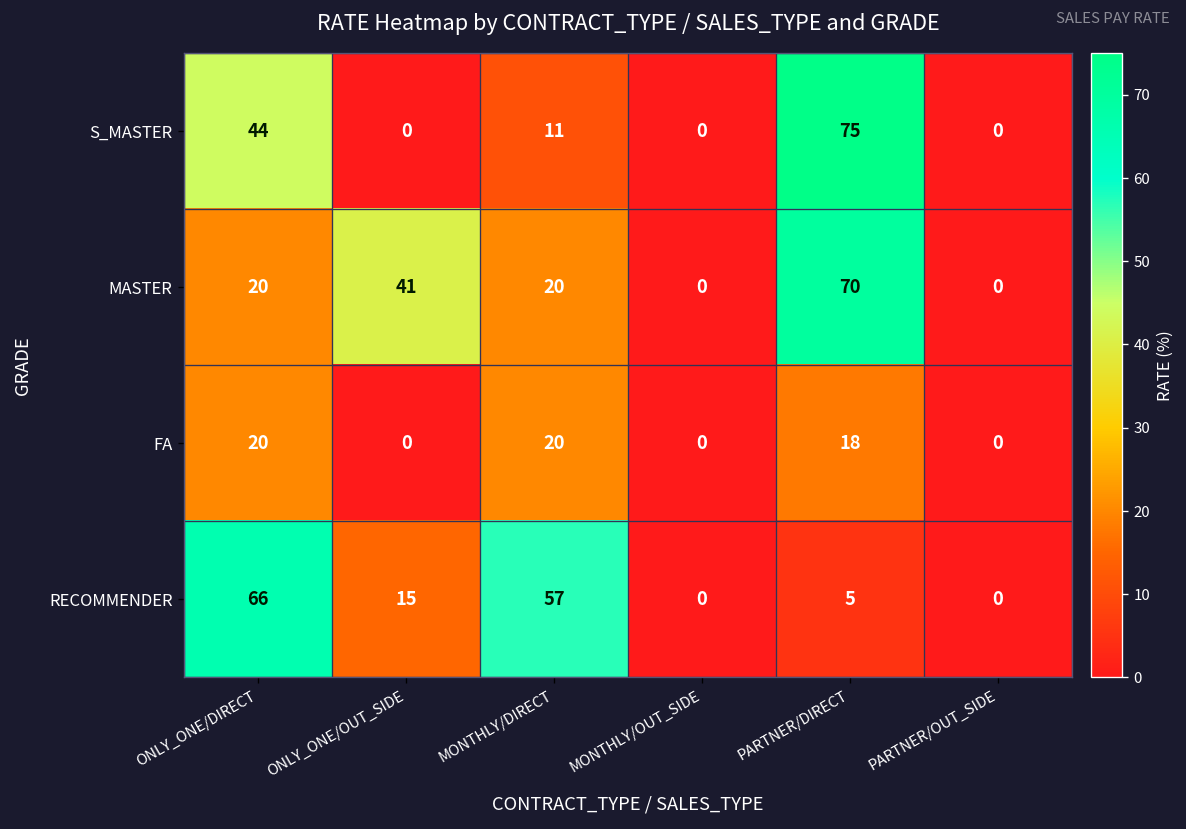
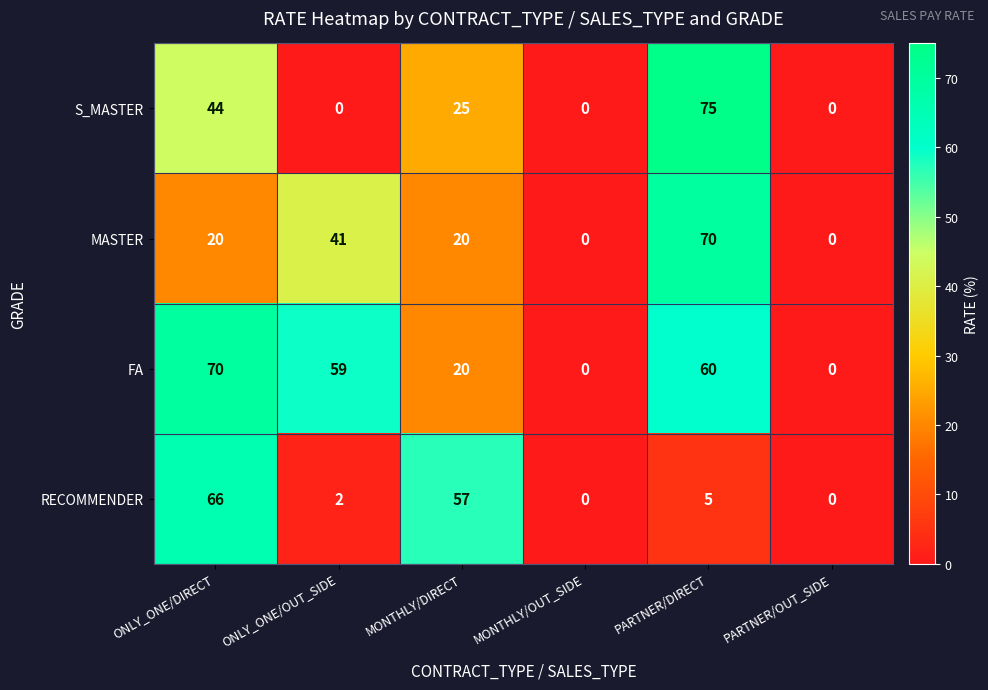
  {
    "S_MASTER": {
      "ONLY_ONE/DIRECT": 44,
      "ONLY_ONE/OUT_SIDE": 0,
-     "MONTHLY/DIRECT": 11,
+     "MONTHLY/DIRECT": 25,
      "MONTHLY/OUT_SIDE": 0,
      "PARTNER/DIRECT": 75,
      "PARTNER/OUT_SIDE": 0
    },
    "MASTER": {
      "ONLY_ONE/DIRECT": 20,
      "ONLY_ONE/OUT_SIDE": 41,
      "MONTHLY/DIRECT": 20,
      "MONTHLY/OUT_SIDE": 0,
      "PARTNER/DIRECT": 70,
      "PARTNER/OUT_SIDE": 0
    },
    "FA": {
-     "ONLY_ONE/DIRECT": 20,
-     "ONLY_ONE/OUT_SIDE": 0,
+     "ONLY_ONE/DIRECT": 70,
+     "ONLY_ONE/OUT_SIDE": 59,
      "MONTHLY/DIRECT": 20,
      "MONTHLY/OUT_SIDE": 0,
-     "PARTNER/DIRECT": 18,
+     "PARTNER/DIRECT": 60,
      "PARTNER/OUT_SIDE": 0
    },
    "RECOMMENDER": {
      "ONLY_ONE/DIRECT": 66,
-     "ONLY_ONE/OUT_SIDE": 15,
+     "ONLY_ONE/OUT_SIDE": 2,
      "MONTHLY/DIRECT": 57,
      "MONTHLY/OUT_SIDE": 0,
      "PARTNER/DIRECT": 5,
      "PARTNER/OUT_SIDE": 0
    }
  }
